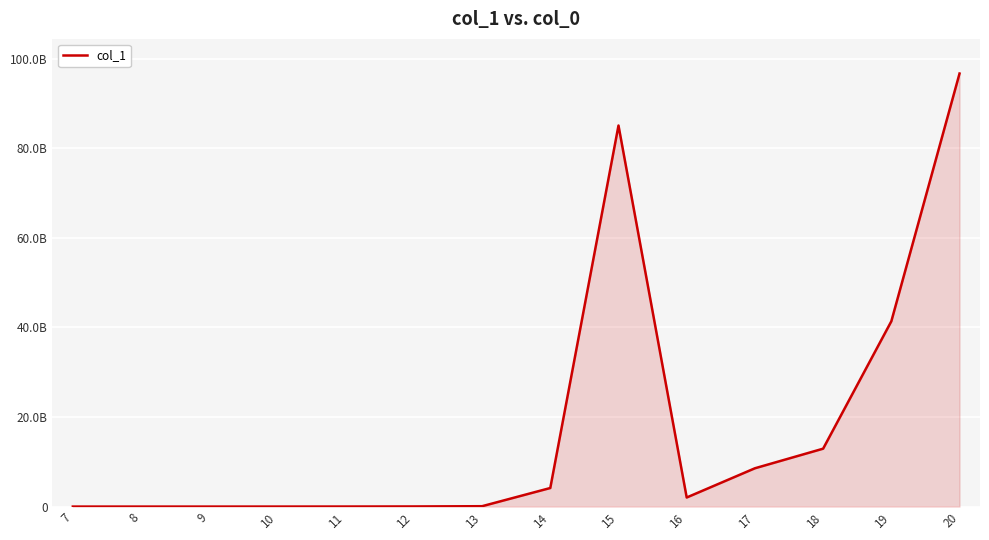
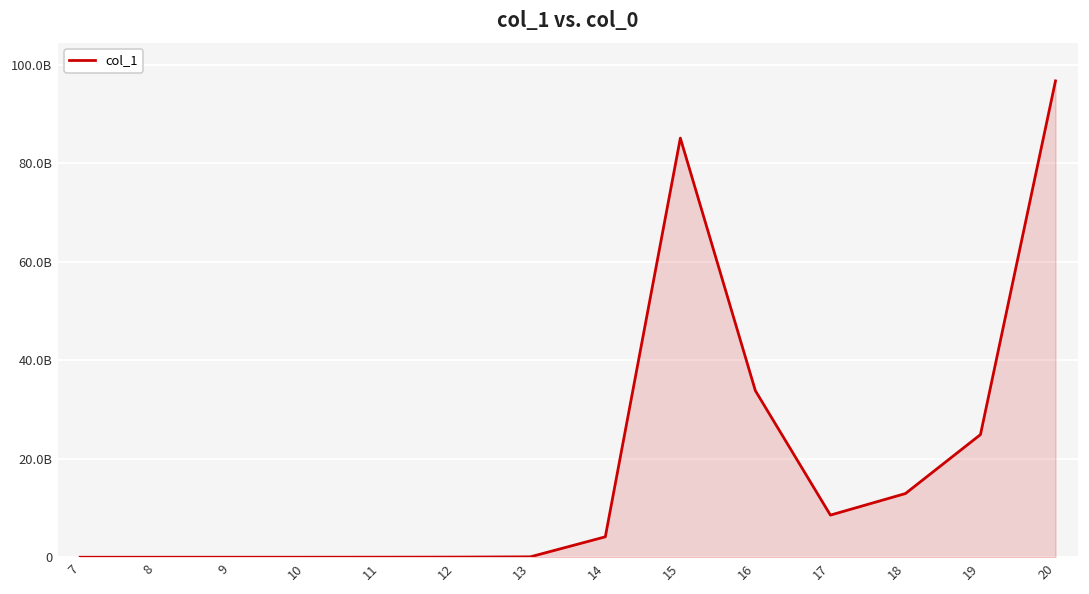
  {
    "7": 0,
    "8": 0,
    "9": 0,
    "10": 0,
    "11": 0,
    "12": 0,
    "13": 0,
    "14": 4000000000,
    "15": 85000000000,
-   "16": 2000000000,
+   "16": 34000000000,
    "17": 9000000000,
    "18": 13000000000,
-   "19": 41000000000,
+   "19": 25000000000,
    "20": 97000000000
  }
